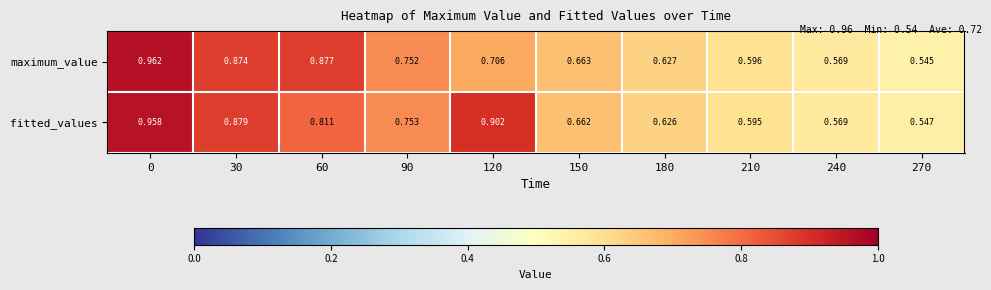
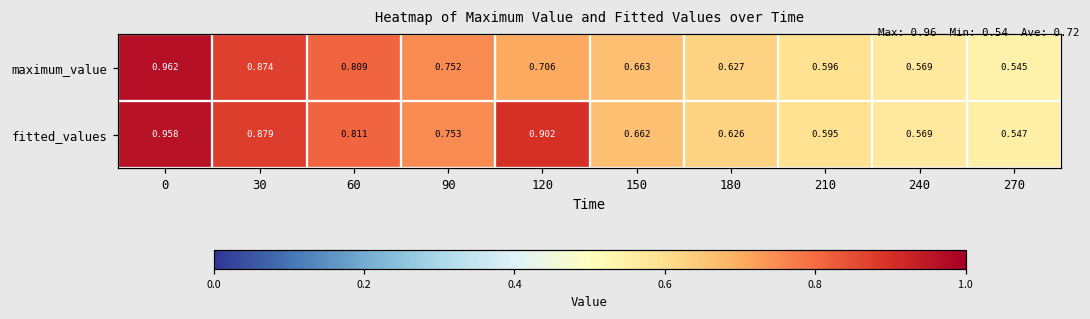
  {
    "maximum_value": {
      "0": 0.962,
      "30": 0.874,
-     "60": 0.877,
+     "60": 0.809,
      "90": 0.752,
      "120": 0.706,
      "150": 0.663,
      "180": 0.627,
      "210": 0.596,
      "240": 0.569,
      "270": 0.545
    },
    "fitted_values": {
      "0": 0.958,
      "30": 0.879,
      "60": 0.811,
      "90": 0.753,
      "120": 0.902,
      "150": 0.662,
      "180": 0.626,
      "210": 0.595,
      "240": 0.569,
      "270": 0.547
    }
  }
